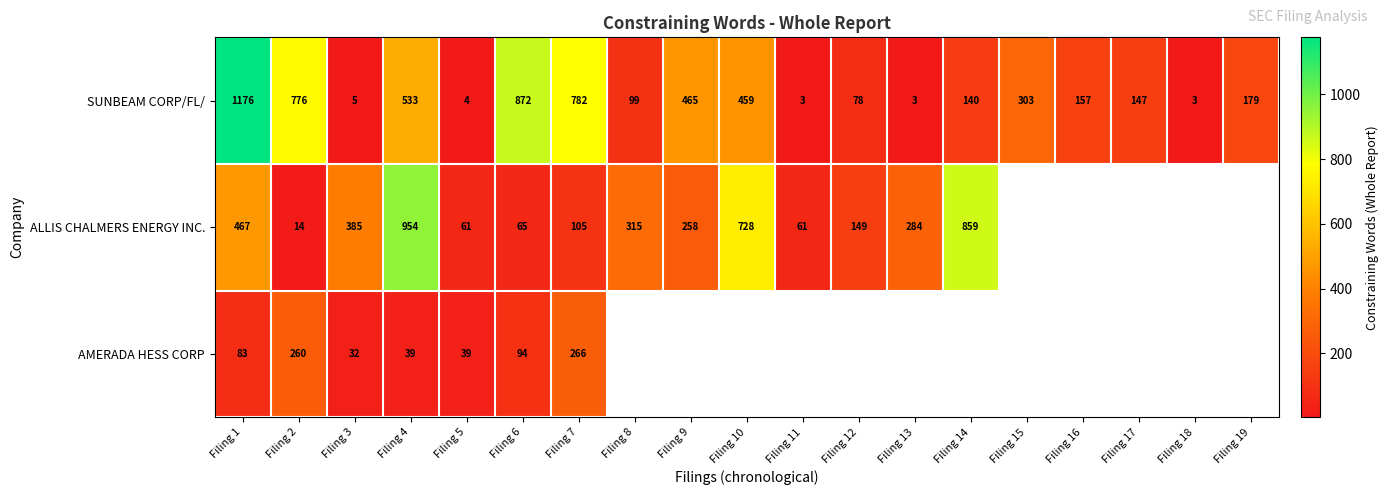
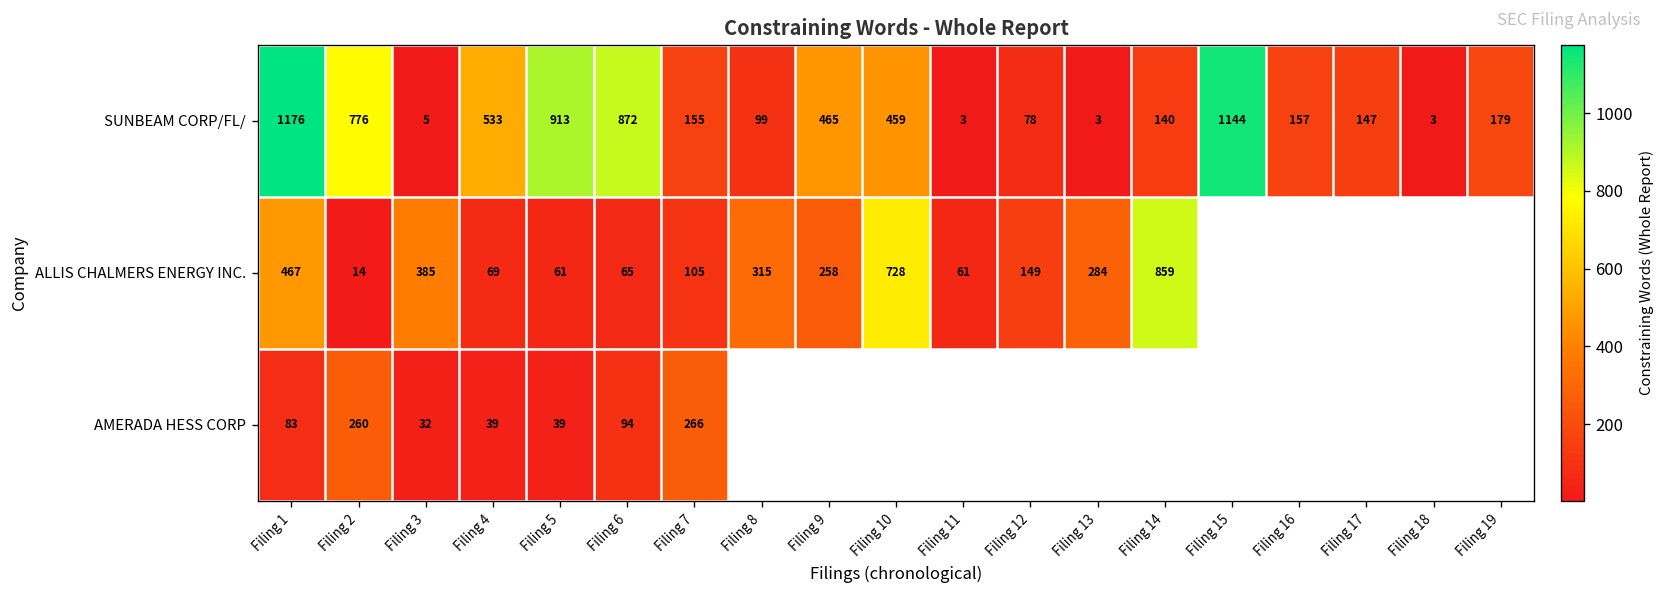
  {
    "SUNBEAM CORP/FL/": {
      "Filing 1": 1176,
      "Filing 2": 776,
      "Filing 3": 5,
      "Filing 4": 533,
-     "Filing 5": 4,
+     "Filing 5": 913,
      "Filing 6": 872,
-     "Filing 7": 782,
+     "Filing 7": 155,
      "Filing 8": 99,
      "Filing 9": 465,
      "Filing 10": 459,
      "Filing 11": 3,
      "Filing 12": 78,
      "Filing 13": 3,
      "Filing 14": 140,
-     "Filing 15": 303,
+     "Filing 15": 1144,
      "Filing 16": 157,
      "Filing 17": 147,
      "Filing 18": 3,
      "Filing 19": 179
    },
    "ALLIS CHALMERS ENERGY INC.": {
      "Filing 1": 467,
      "Filing 2": 14,
      "Filing 3": 385,
-     "Filing 4": 954,
+     "Filing 4": 69,
      "Filing 5": 61,
      "Filing 6": 65,
      "Filing 7": 105,
      "Filing 8": 315,
      "Filing 9": 258,
      "Filing 10": 728,
      "Filing 11": 61,
      "Filing 12": 149,
      "Filing 13": 284,
      "Filing 14": 859
    },
    "AMERADA HESS CORP": {
      "Filing 1": 83,
      "Filing 2": 260,
      "Filing 3": 32,
      "Filing 4": 39,
      "Filing 5": 39,
      "Filing 6": 94,
      "Filing 7": 266
    }
  }
